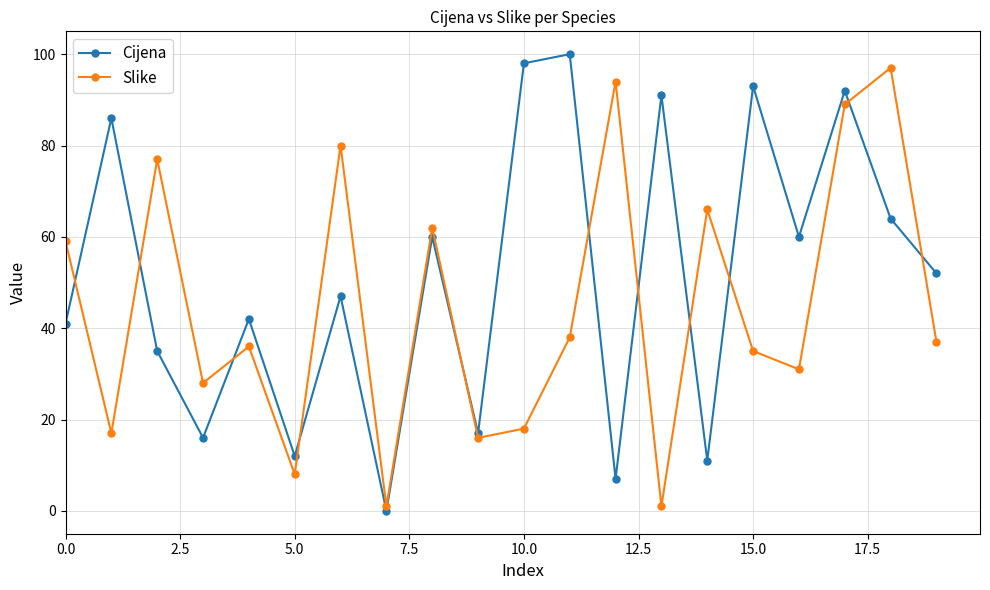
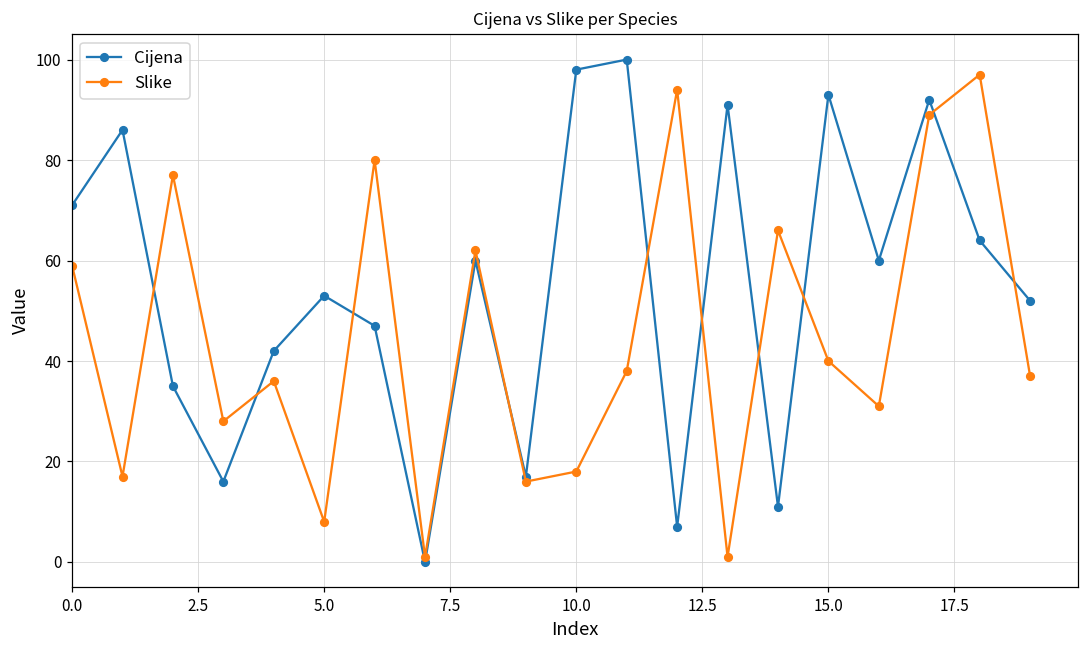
  {
    "Cijena": {
-     "0.0": 41,
-     "5.0": 12,
+     "0.0": 71,
+     "5.0": 53,
      "10.0": 98,
      "15.0": 93
    },
    "Slike": {
      "0.0": 59,
      "5.0": 8,
      "10.0": 18,
-     "15.0": 35
+     "15.0": 40
    }
  }
